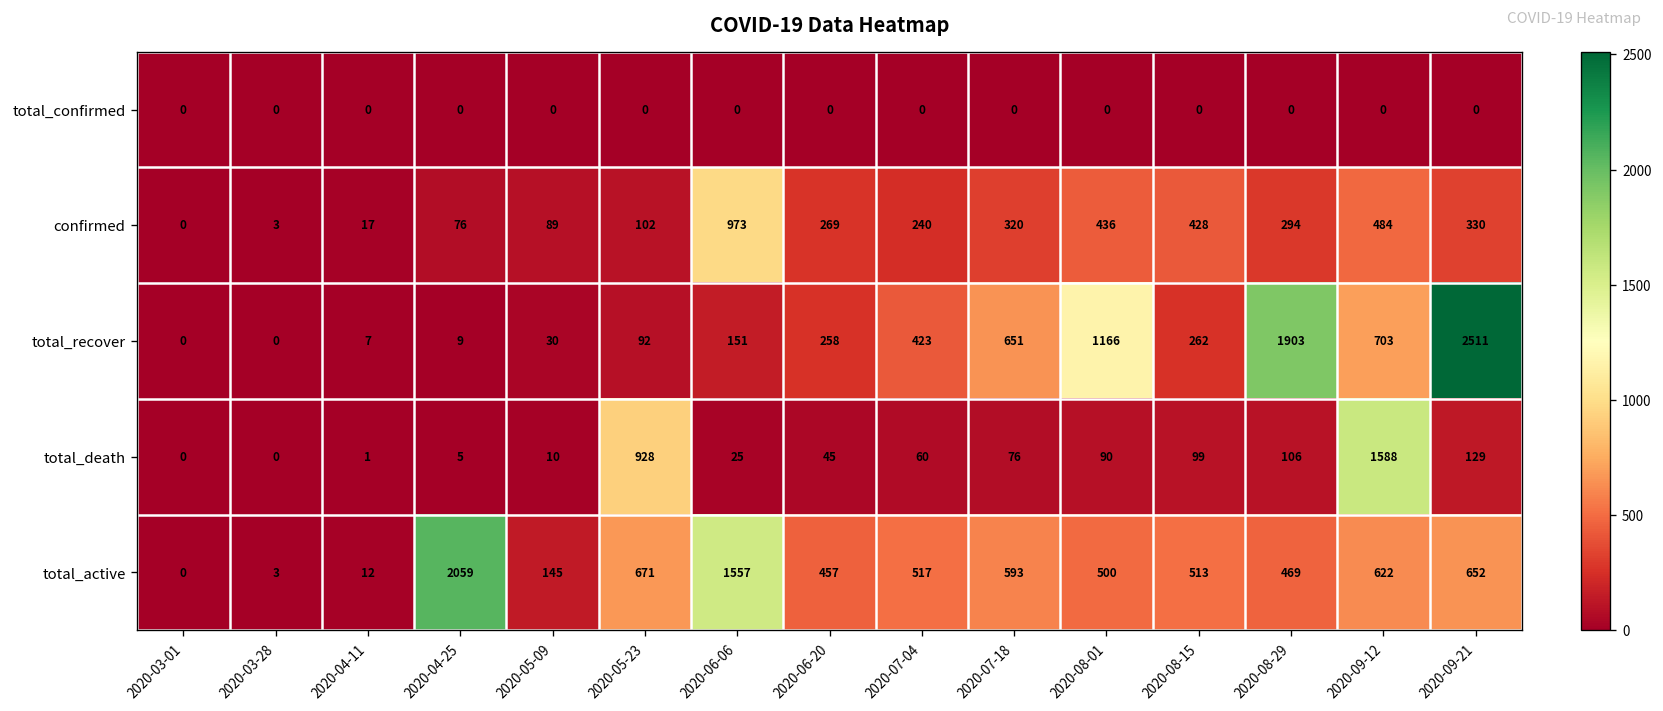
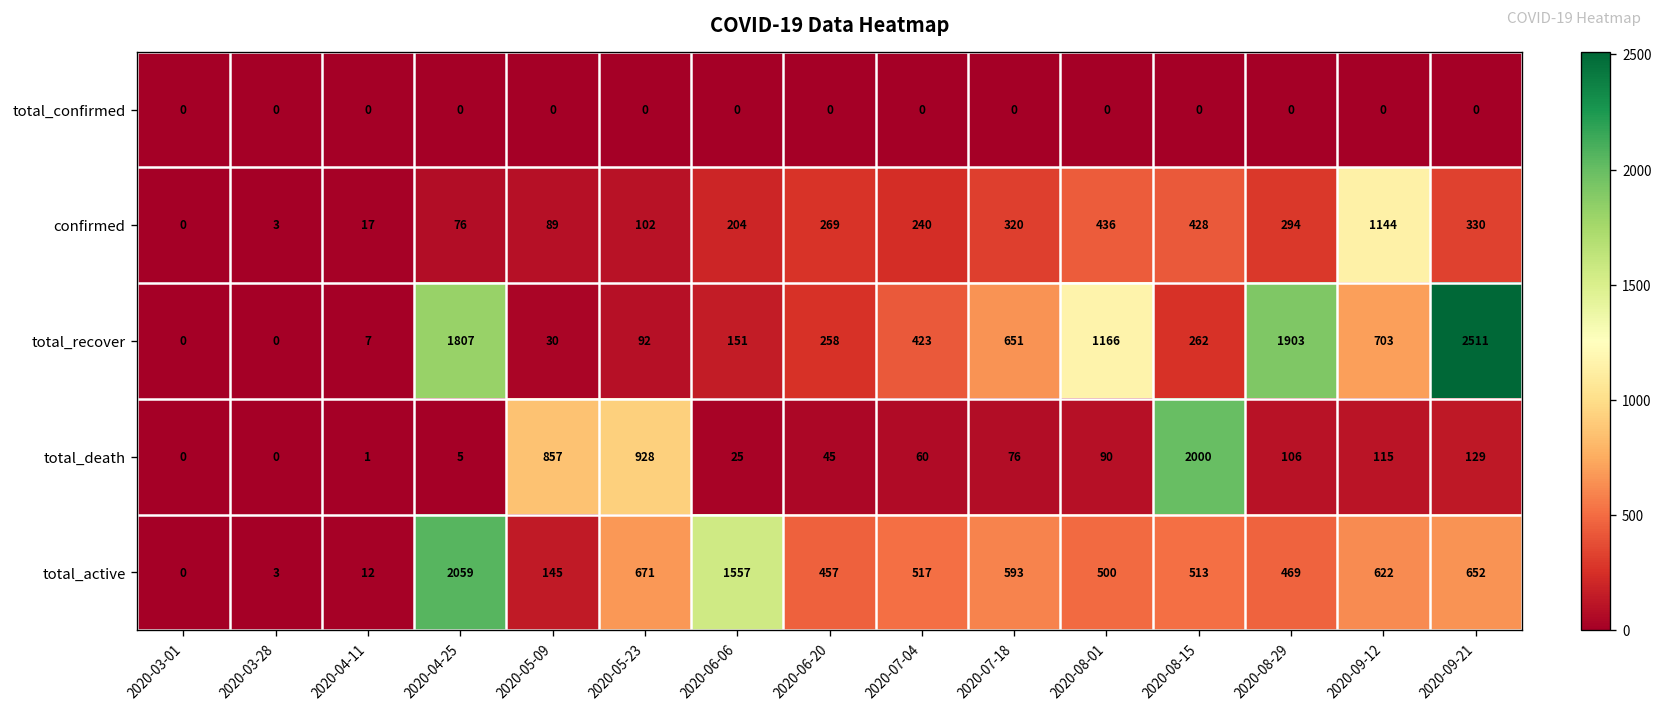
  {
    "total_confirmed": {
      "2020-03-01": 0,
      "2020-03-28": 0,
      "2020-04-11": 0,
      "2020-04-25": 0,
      "2020-05-09": 0,
      "2020-05-23": 0,
      "2020-06-06": 0,
      "2020-06-20": 0,
      "2020-07-04": 0,
      "2020-07-18": 0,
      "2020-08-01": 0,
      "2020-08-15": 0,
      "2020-08-29": 0,
      "2020-09-12": 0,
      "2020-09-21": 0
    },
    "confirmed": {
      "2020-03-01": 0,
      "2020-03-28": 3,
      "2020-04-11": 17,
      "2020-04-25": 76,
      "2020-05-09": 89,
      "2020-05-23": 102,
-     "2020-06-06": 973,
+     "2020-06-06": 204,
      "2020-06-20": 269,
      "2020-07-04": 240,
      "2020-07-18": 320,
      "2020-08-01": 436,
      "2020-08-15": 428,
      "2020-08-29": 294,
-     "2020-09-12": 484,
+     "2020-09-12": 1144,
      "2020-09-21": 330
    },
    "total_recover": {
      "2020-03-01": 0,
      "2020-03-28": 0,
      "2020-04-11": 7,
-     "2020-04-25": 9,
+     "2020-04-25": 1807,
      "2020-05-09": 30,
      "2020-05-23": 92,
      "2020-06-06": 151,
      "2020-06-20": 258,
      "2020-07-04": 423,
      "2020-07-18": 651,
      "2020-08-01": 1166,
      "2020-08-15": 262,
      "2020-08-29": 1903,
      "2020-09-12": 703,
      "2020-09-21": 2511
    },
    "total_death": {
      "2020-03-01": 0,
      "2020-03-28": 0,
      "2020-04-11": 1,
      "2020-04-25": 5,
-     "2020-05-09": 10,
+     "2020-05-09": 857,
      "2020-05-23": 928,
      "2020-06-06": 25,
      "2020-06-20": 45,
      "2020-07-04": 60,
      "2020-07-18": 76,
      "2020-08-01": 90,
-     "2020-08-15": 99,
+     "2020-08-15": 2000,
      "2020-08-29": 106,
-     "2020-09-12": 1588,
+     "2020-09-12": 115,
      "2020-09-21": 129
    },
    "total_active": {
      "2020-03-01": 0,
      "2020-03-28": 3,
      "2020-04-11": 12,
      "2020-04-25": 2059,
      "2020-05-09": 145,
      "2020-05-23": 671,
      "2020-06-06": 1557,
      "2020-06-20": 457,
      "2020-07-04": 517,
      "2020-07-18": 593,
      "2020-08-01": 500,
      "2020-08-15": 513,
      "2020-08-29": 469,
      "2020-09-12": 622,
      "2020-09-21": 652
    }
  }
